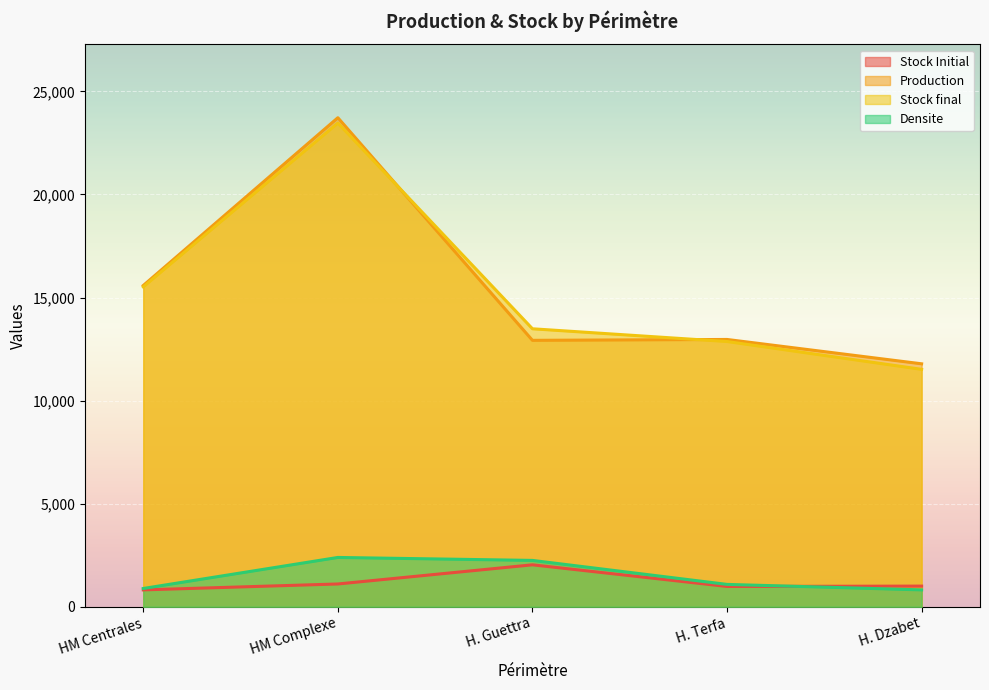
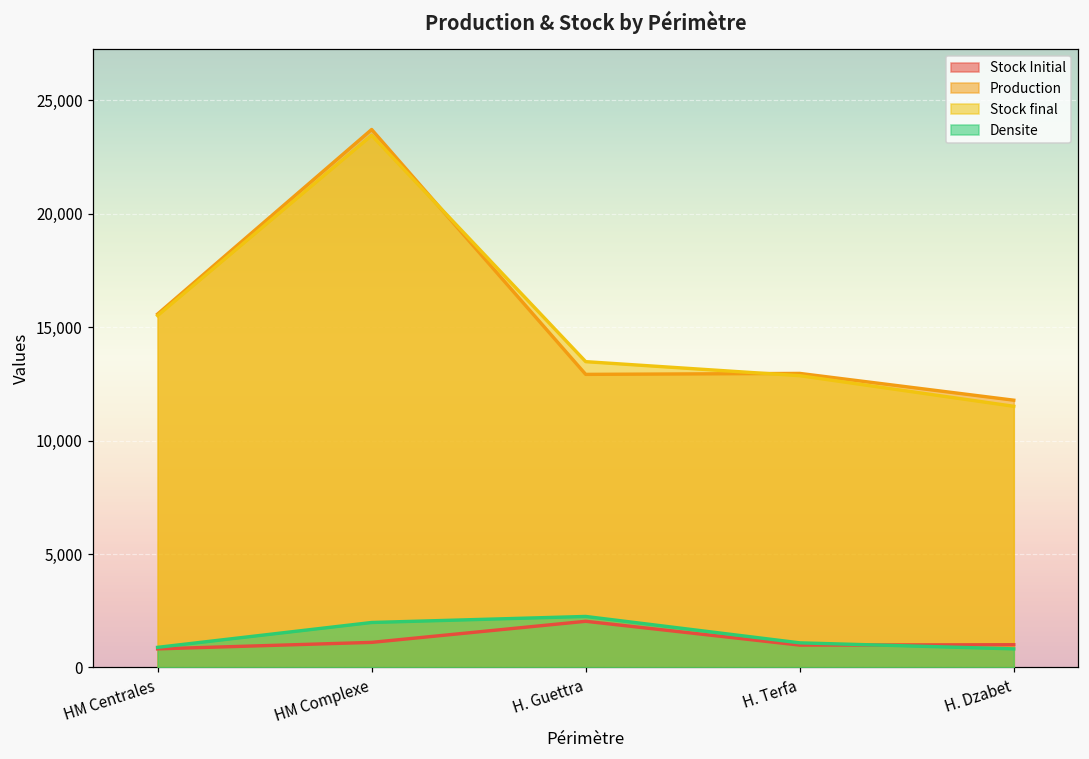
  {
    "Stock Initial": {
      "HM Complexe": "1,100",
      "H. Guettra": "2,000",
      "H. Dzabet": "1,000"
    },
    "Densite": {
-     "HM Complexe": "2,400",
+     "HM Complexe": "2,000",
      "H. Guettra": "2,200",
      "H. Dzabet": "800"
    }
  }
